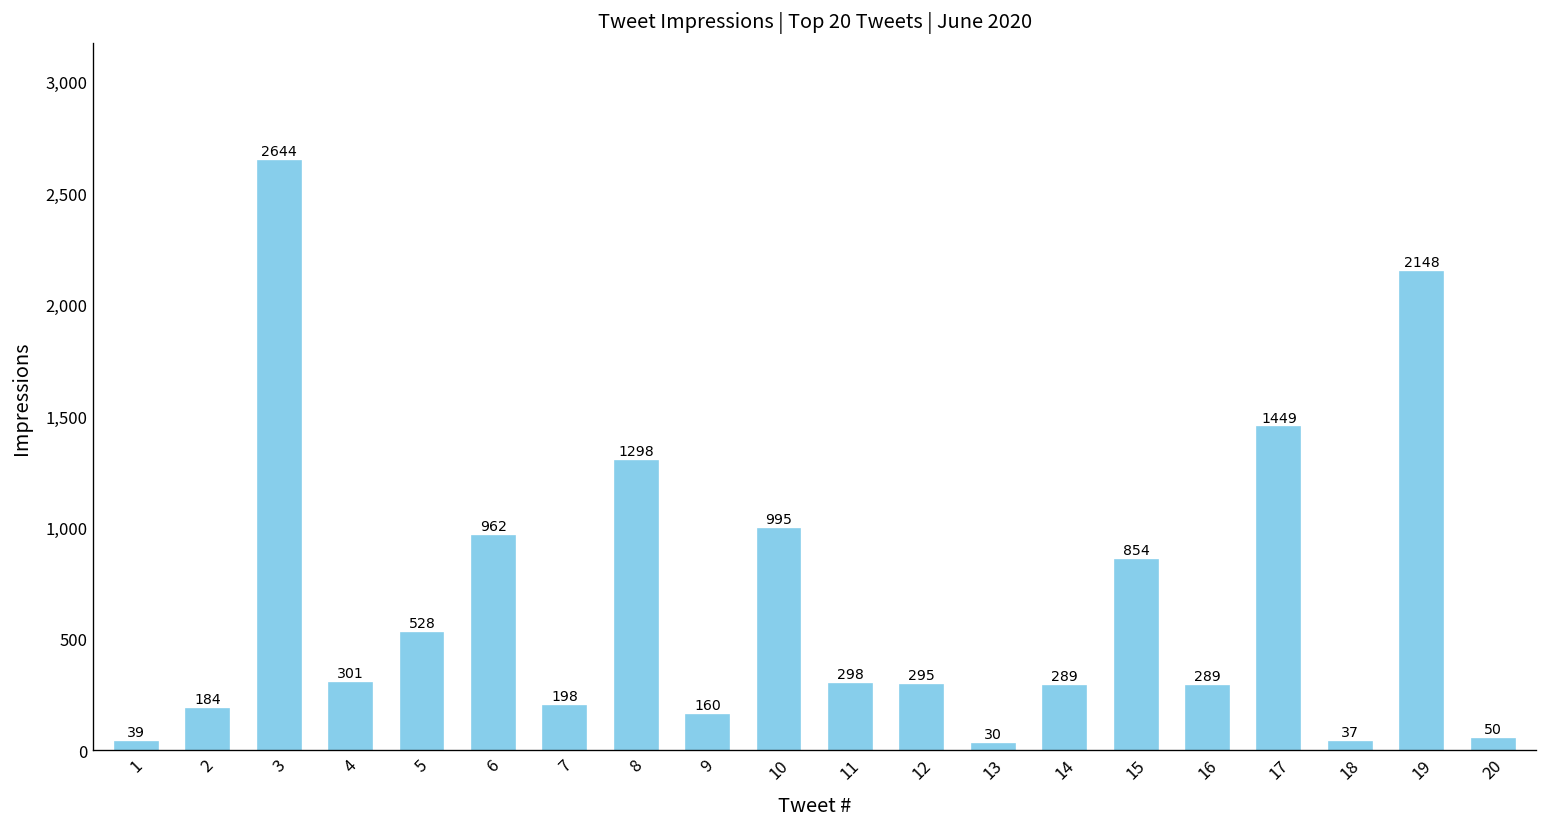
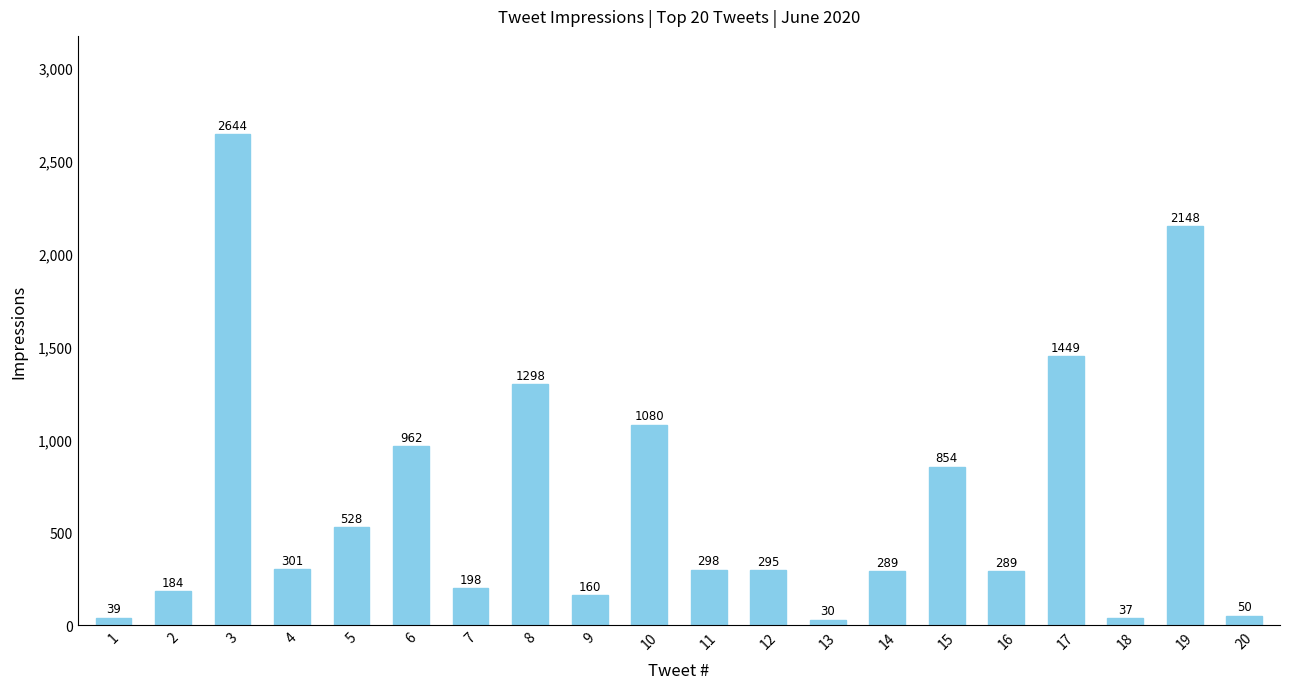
  {
    "1": 39,
    "2": 184,
    "3": 2644,
    "4": 301,
    "5": 528,
    "6": 962,
    "7": 198,
    "8": 1298,
    "9": 160,
-   "10": 995,
+   "10": 1080,
    "11": 298,
    "12": 295,
    "13": 30,
    "14": 289,
    "15": 854,
    "16": 289,
    "17": 1449,
    "18": 37,
    "19": 2148,
    "20": 50
  }
